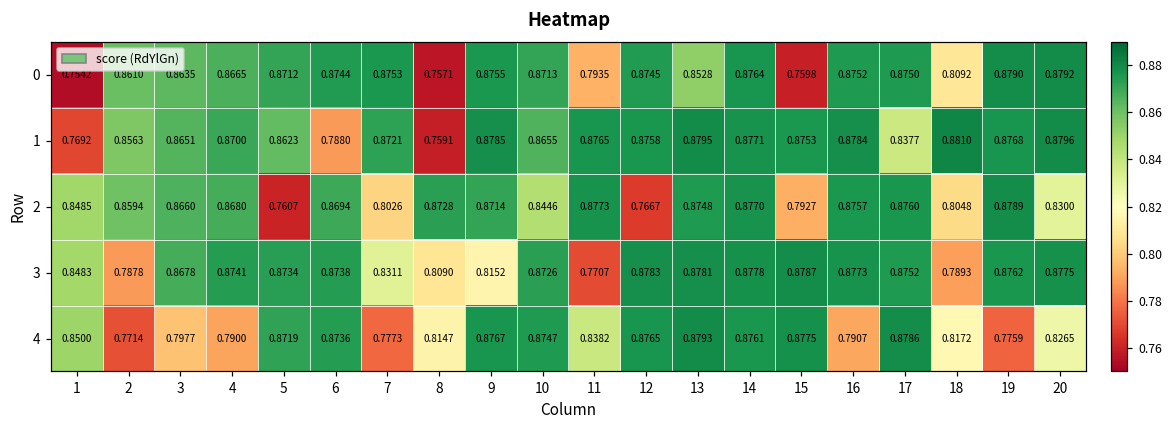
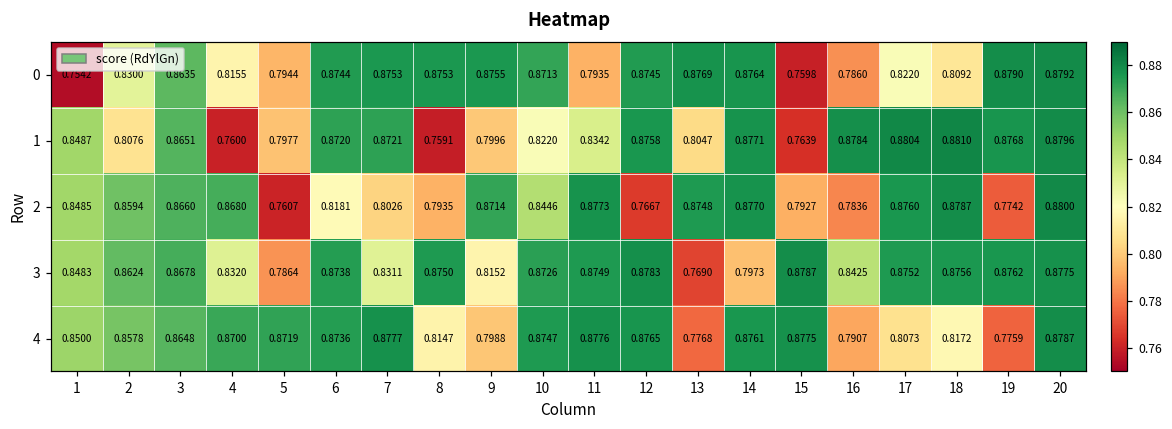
  {
    "0": {
      "1": 0.7542,
-     "2": 0.8610,
+     "2": 0.8300,
      "3": 0.8635,
-     "4": 0.8665,
-     "5": 0.8712,
+     "4": 0.8155,
+     "5": 0.7944,
      "6": 0.8744,
      "7": 0.8753,
-     "8": 0.7571,
+     "8": 0.8753,
      "9": 0.8755,
      "10": 0.8713,
      "11": 0.7935,
      "12": 0.8745,
-     "13": 0.8528,
+     "13": 0.8769,
      "14": 0.8764,
      "15": 0.7598,
-     "16": 0.8752,
-     "17": 0.8750,
+     "16": 0.7860,
+     "17": 0.8220,
      "18": 0.8092,
      "19": 0.8790,
      "20": 0.8792
    },
    "1": {
-     "1": 0.7692,
-     "2": 0.8563,
+     "1": 0.8487,
+     "2": 0.8076,
      "3": 0.8651,
-     "4": 0.8700,
-     "5": 0.8623,
-     "6": 0.7880,
+     "4": 0.7600,
+     "5": 0.7977,
+     "6": 0.8720,
      "7": 0.8721,
      "8": 0.7591,
-     "9": 0.8785,
-     "10": 0.8655,
-     "11": 0.8765,
+     "9": 0.7996,
+     "10": 0.8220,
+     "11": 0.8342,
      "12": 0.8758,
-     "13": 0.8795,
+     "13": 0.8047,
      "14": 0.8771,
-     "15": 0.8753,
+     "15": 0.7639,
      "16": 0.8784,
-     "17": 0.8377,
+     "17": 0.8804,
      "18": 0.8810,
      "19": 0.8768,
      "20": 0.8796
    },
    "2": {
      "1": 0.8485,
      "2": 0.8594,
      "3": 0.8660,
      "4": 0.8680,
      "5": 0.7607,
-     "6": 0.8694,
+     "6": 0.8181,
      "7": 0.8026,
-     "8": 0.8728,
+     "8": 0.7935,
      "9": 0.8714,
      "10": 0.8446,
      "11": 0.8773,
      "12": 0.7667,
      "13": 0.8748,
      "14": 0.8770,
      "15": 0.7927,
-     "16": 0.8757,
+     "16": 0.7836,
      "17": 0.8760,
-     "18": 0.8048,
-     "19": 0.8789,
-     "20": 0.8300
+     "18": 0.8787,
+     "19": 0.7742,
+     "20": 0.8800
    },
    "3": {
      "1": 0.8483,
-     "2": 0.7878,
+     "2": 0.8624,
      "3": 0.8678,
-     "4": 0.8741,
-     "5": 0.8734,
+     "4": 0.8320,
+     "5": 0.7864,
      "6": 0.8738,
      "7": 0.8311,
-     "8": 0.8090,
+     "8": 0.8750,
      "9": 0.8152,
      "10": 0.8726,
-     "11": 0.7707,
+     "11": 0.8749,
      "12": 0.8783,
-     "13": 0.8781,
-     "14": 0.8778,
+     "13": 0.7690,
+     "14": 0.7973,
      "15": 0.8787,
-     "16": 0.8773,
+     "16": 0.8425,
      "17": 0.8752,
-     "18": 0.7893,
+     "18": 0.8756,
      "19": 0.8762,
      "20": 0.8775
    },
    "4": {
      "1": 0.8500,
-     "2": 0.7714,
-     "3": 0.7977,
-     "4": 0.7900,
+     "2": 0.8578,
+     "3": 0.8648,
+     "4": 0.8700,
      "5": 0.8719,
      "6": 0.8736,
-     "7": 0.7773,
+     "7": 0.8777,
      "8": 0.8147,
-     "9": 0.8767,
+     "9": 0.7988,
      "10": 0.8747,
-     "11": 0.8382,
+     "11": 0.8776,
      "12": 0.8765,
-     "13": 0.8793,
+     "13": 0.7768,
      "14": 0.8761,
      "15": 0.8775,
      "16": 0.7907,
-     "17": 0.8786,
+     "17": 0.8073,
      "18": 0.8172,
      "19": 0.7759,
-     "20": 0.8265
+     "20": 0.8787
    }
  }
